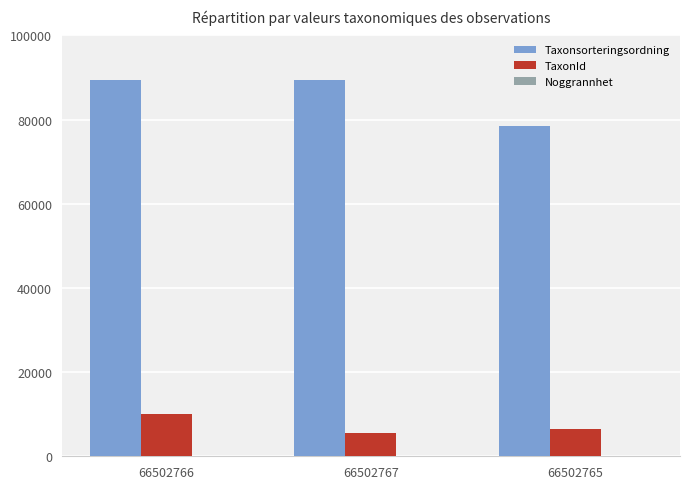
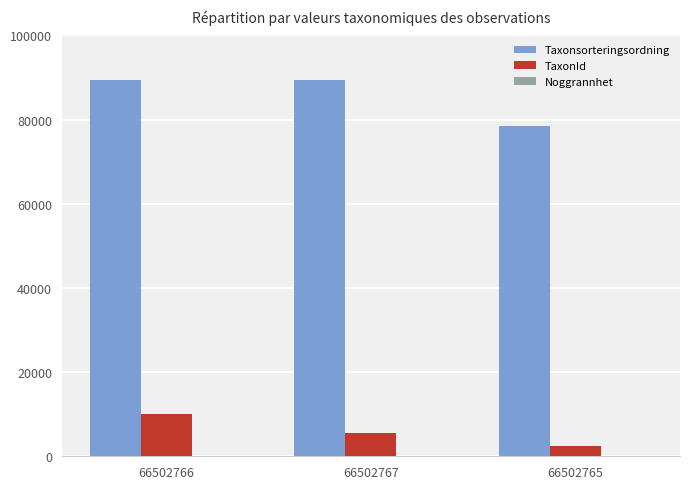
  {
    "TaxonId": {
      "66502766": 10000,
      "66502767": 5000,
-     "66502765": 6000
+     "66502765": 3000
    }
  }
